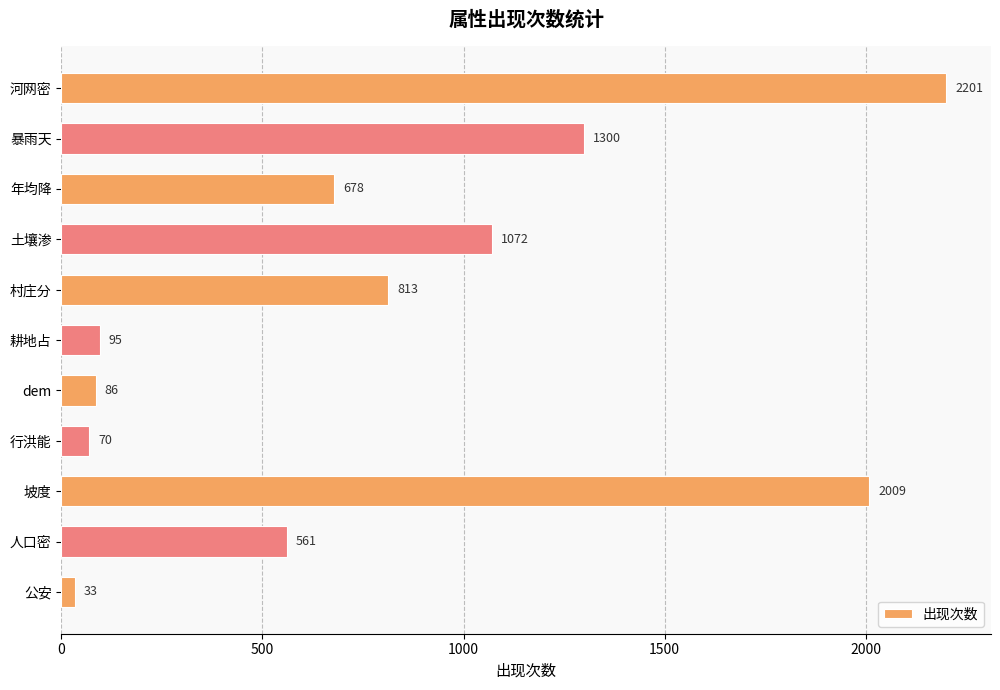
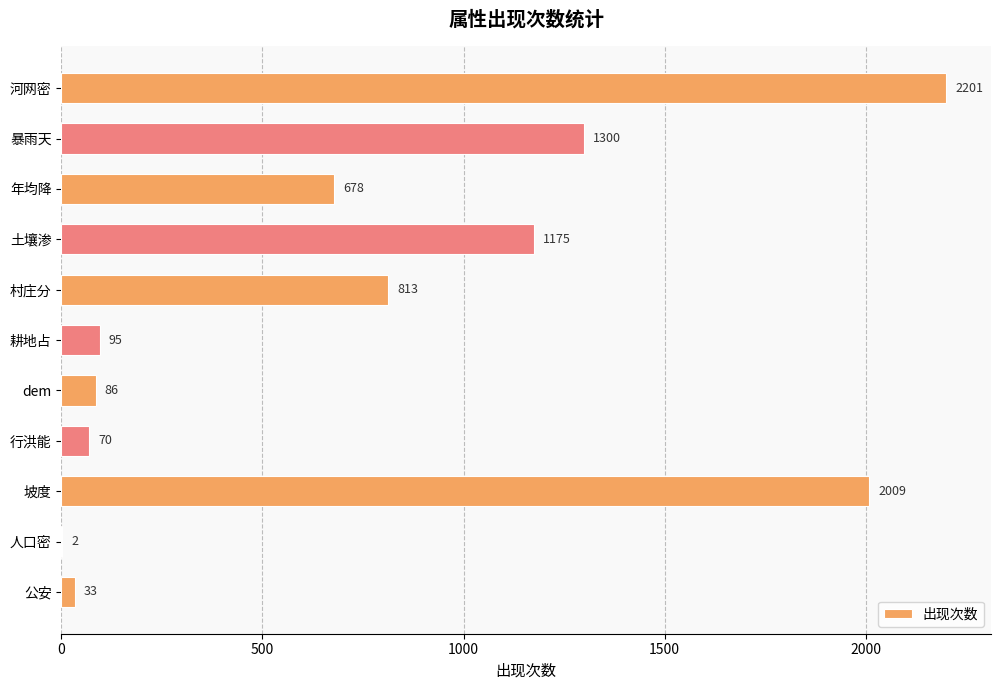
  {
    "河网密": 2201,
    "暴雨天": 1300,
    "年均降": 678,
-   "土壤渗": 1072,
+   "土壤渗": 1175,
    "村庄分": 813,
    "耕地占": 95,
    "dem": 86,
    "行洪能": 70,
    "坡度": 2009,
-   "人口密": 561,
+   "人口密": 2,
    "公安": 33
  }
